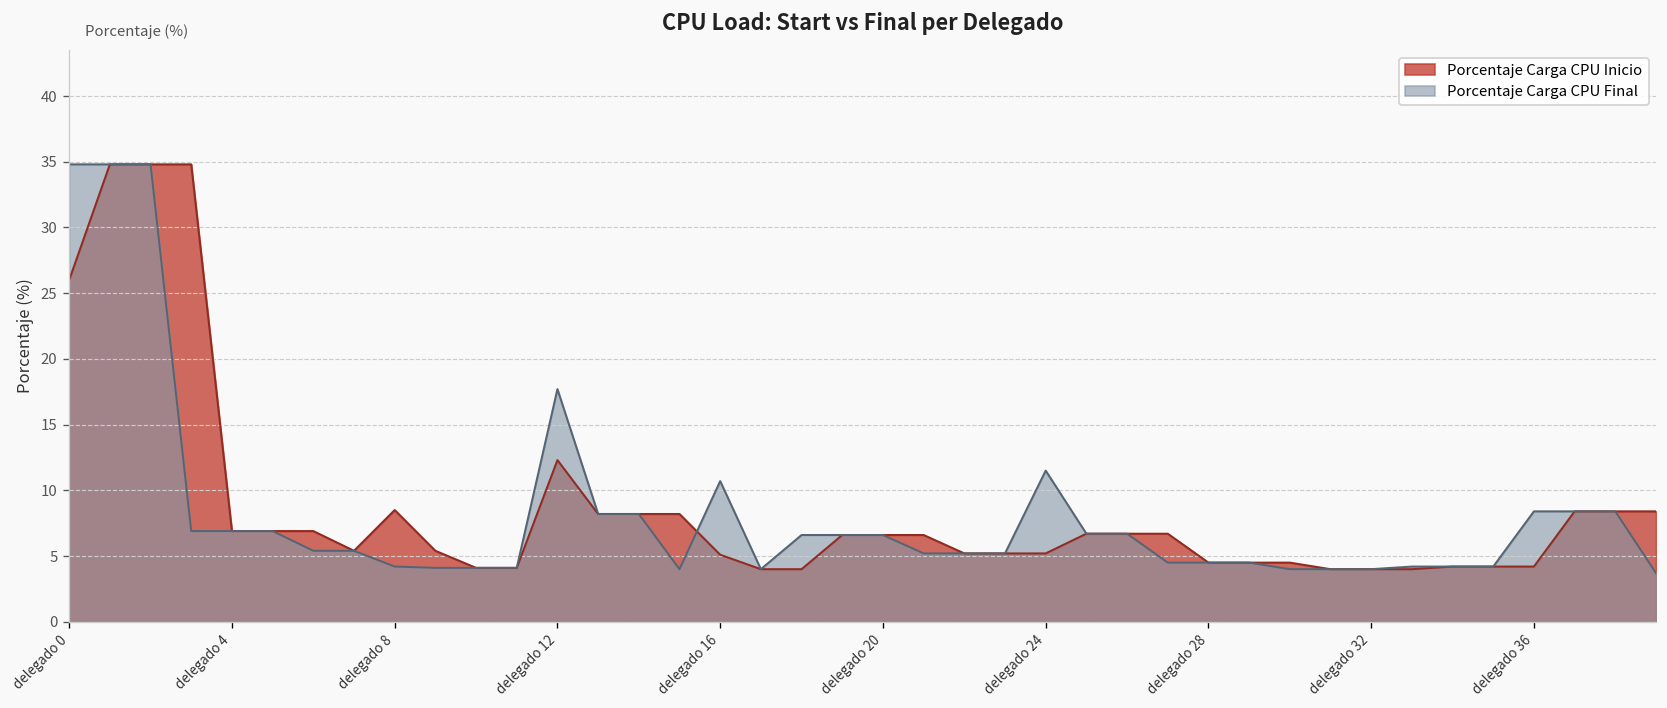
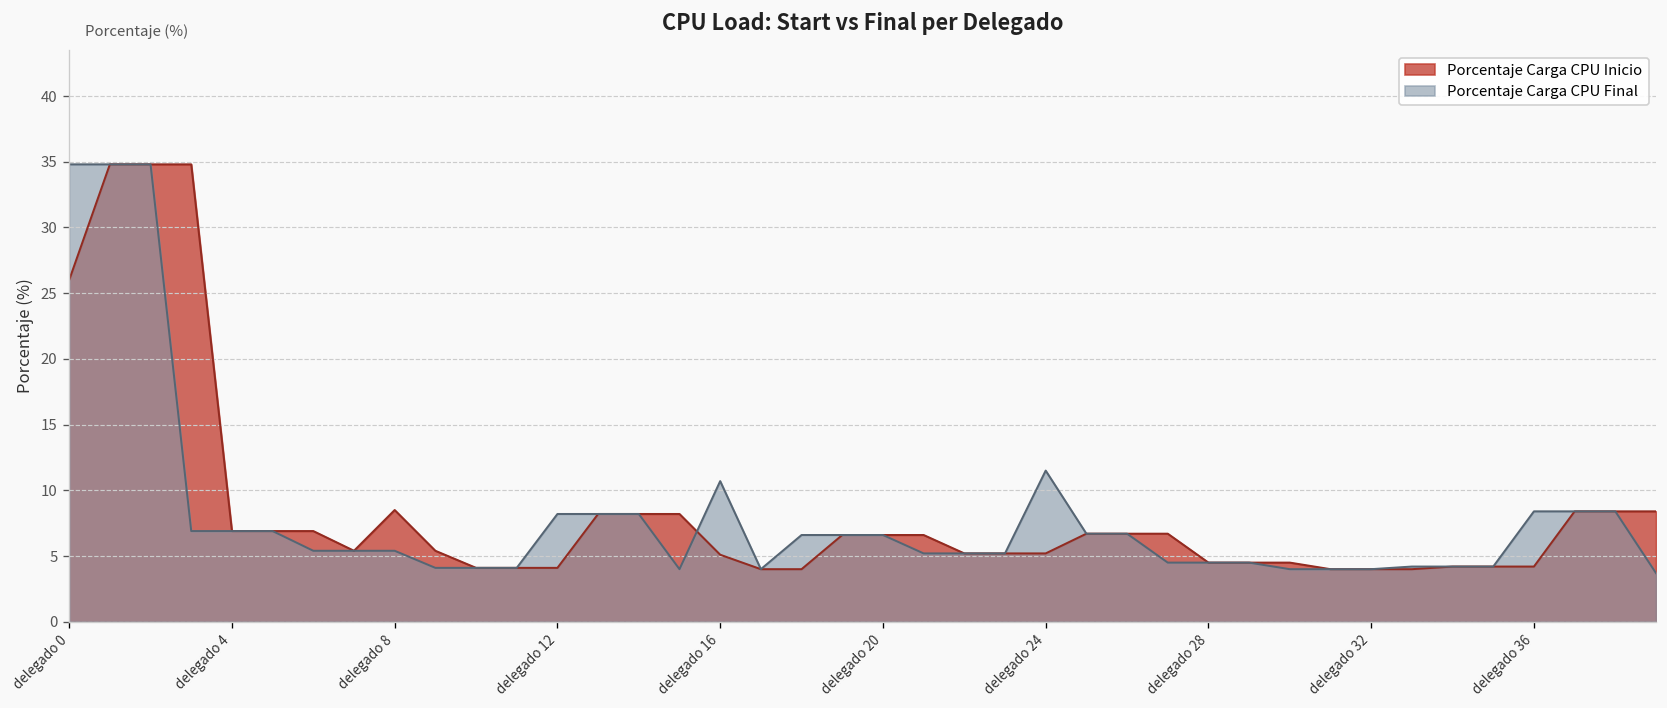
  {
    "Porcentaje Carga CPU Inicio": {
      "delegado 0": 26.0,
      "delegado 8": 8.5,
-     "delegado 12": 12.3,
+     "delegado 12": 4.1,
      "delegado 16": 5.1,
      "delegado 24": 5.2,
      "delegado 36": 4.2
    },
    "Porcentaje Carga CPU Final": {
      "delegado 0": 34.8,
-     "delegado 8": 4.2,
-     "delegado 12": 17.7,
+     "delegado 8": 5.4,
+     "delegado 12": 8.2,
      "delegado 16": 10.7,
      "delegado 24": 11.5,
      "delegado 36": 8.4
    }
  }
